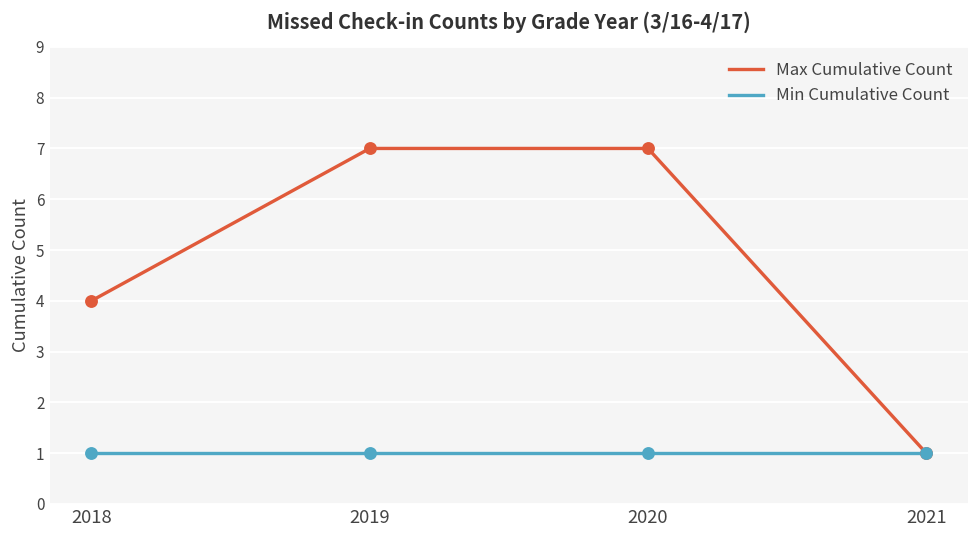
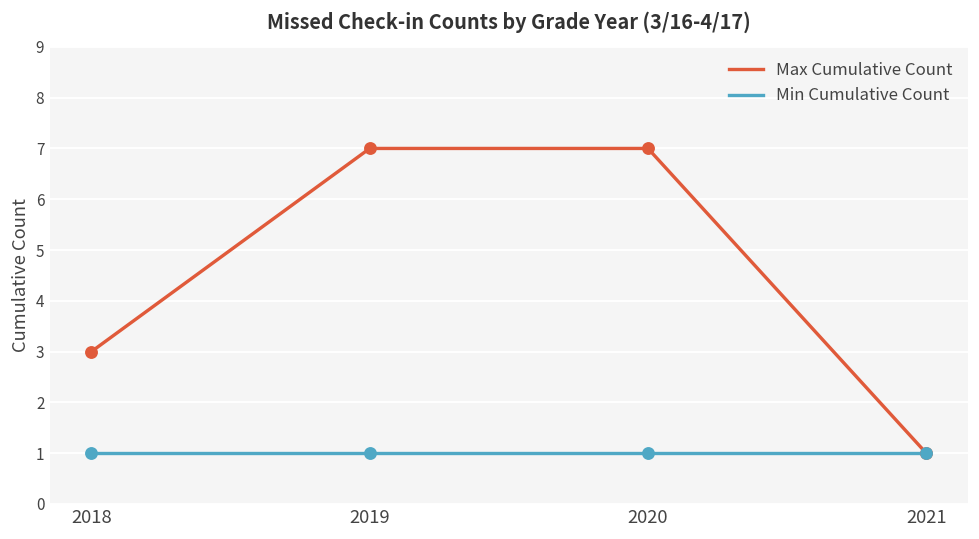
  {
    "Max Cumulative Count": {
-     "2018": 4,
+     "2018": 3,
      "2019": 7,
      "2020": 7
    },
    "Min Cumulative Count": {
      "2018": 1,
      "2019": 1,
      "2020": 1
    }
  }
